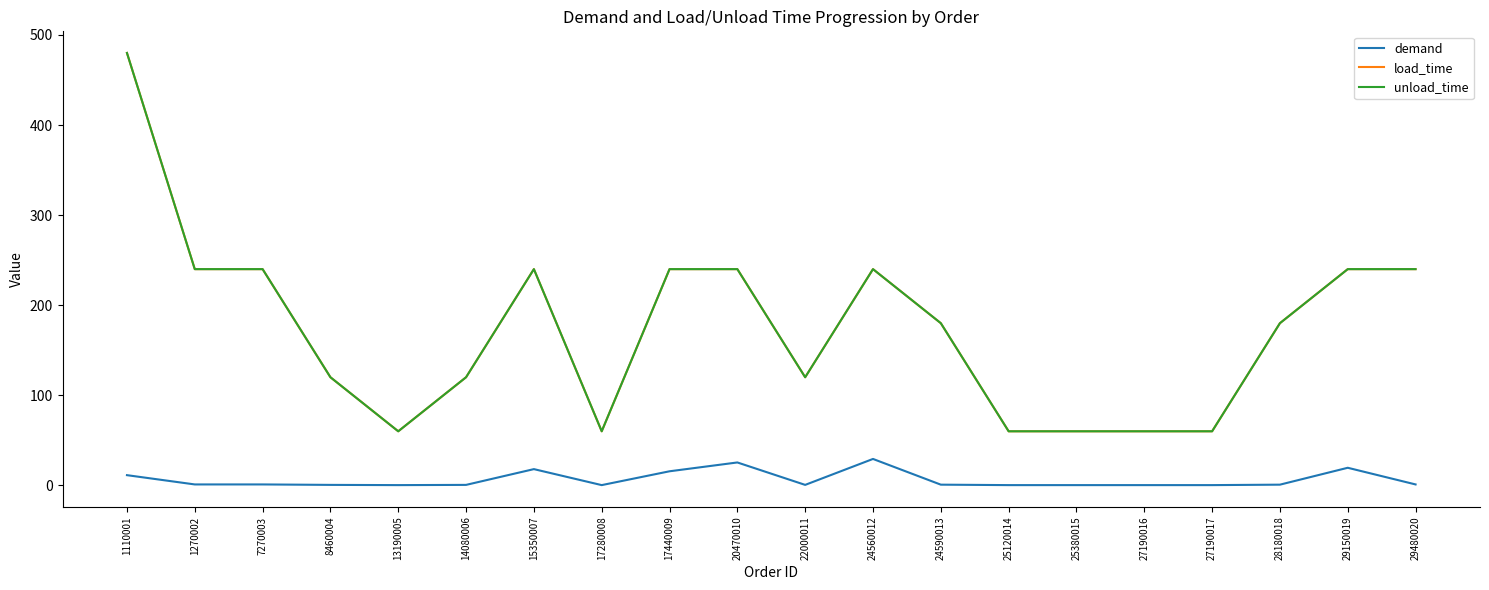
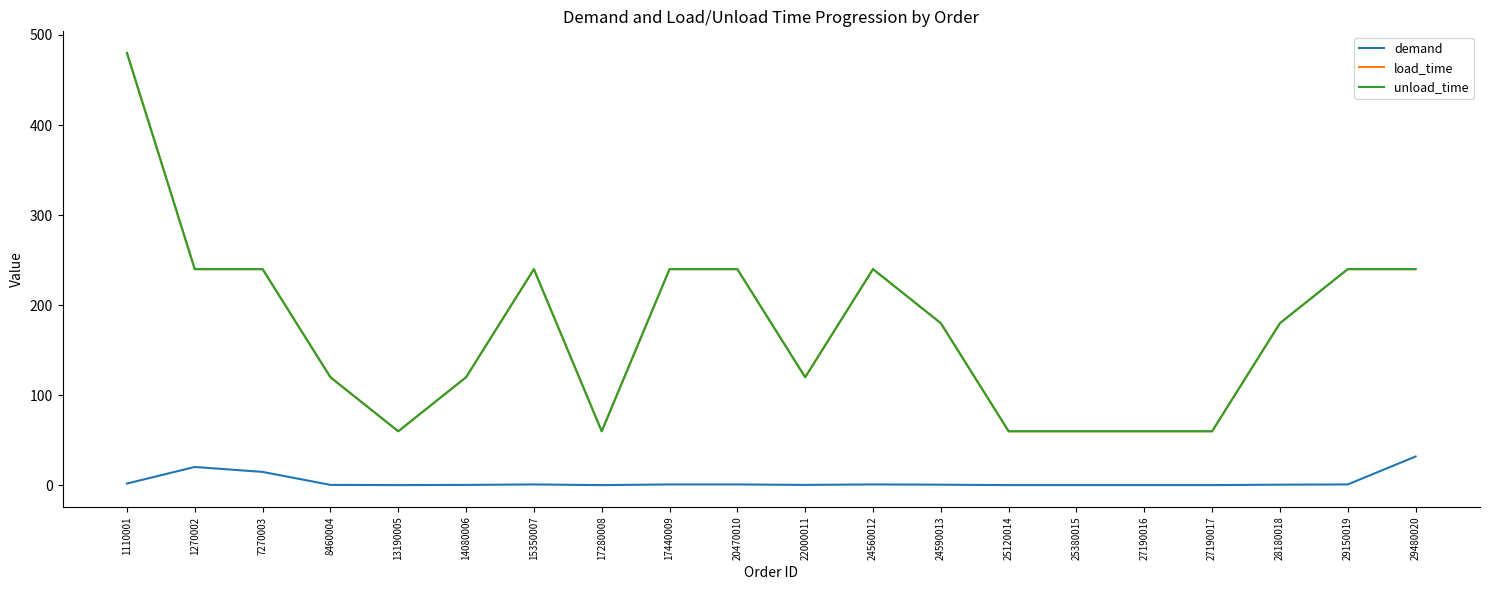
  {
    "demand": {
-     "1110001": 10,
-     "1270002": 0,
-     "7270003": 0,
+     "1110001": 0,
+     "1270002": 20,
+     "7270003": 10,
      "8460004": 0,
      "13190005": 0,
      "14080006": 0,
-     "15350007": 20,
+     "15350007": 0,
      "17280008": 0,
-     "17440009": 20,
-     "20470010": 30,
+     "17440009": 0,
+     "20470010": 0,
      "22000011": 0,
-     "24560012": 30,
+     "24560012": 0,
      "24590013": 0,
      "25120014": 0,
      "25380015": 0,
      "27190016": 0,
      "27190017": 0,
      "28180018": 0,
-     "29150019": 20,
-     "29480020": 0
+     "29150019": 0,
+     "29480020": 30
    },
    "unload_time": {
      "1110001": 480,
      "1270002": 240,
      "7270003": 240,
      "8460004": 120,
      "13190005": 60,
      "14080006": 120,
      "15350007": 240,
      "17280008": 60,
      "17440009": 240,
      "20470010": 240,
      "22000011": 120,
      "24560012": 240,
      "24590013": 180,
      "25120014": 60,
      "25380015": 60,
      "27190016": 60,
      "27190017": 60,
      "28180018": 180,
      "29150019": 240,
      "29480020": 240
    }
  }
